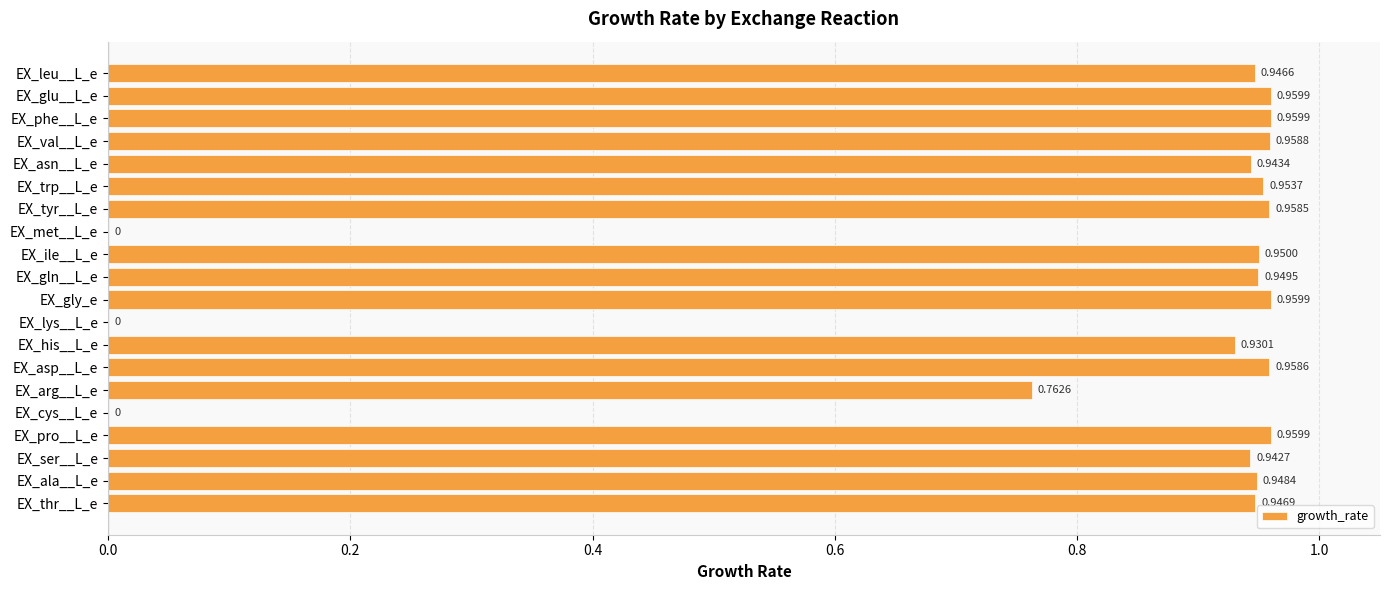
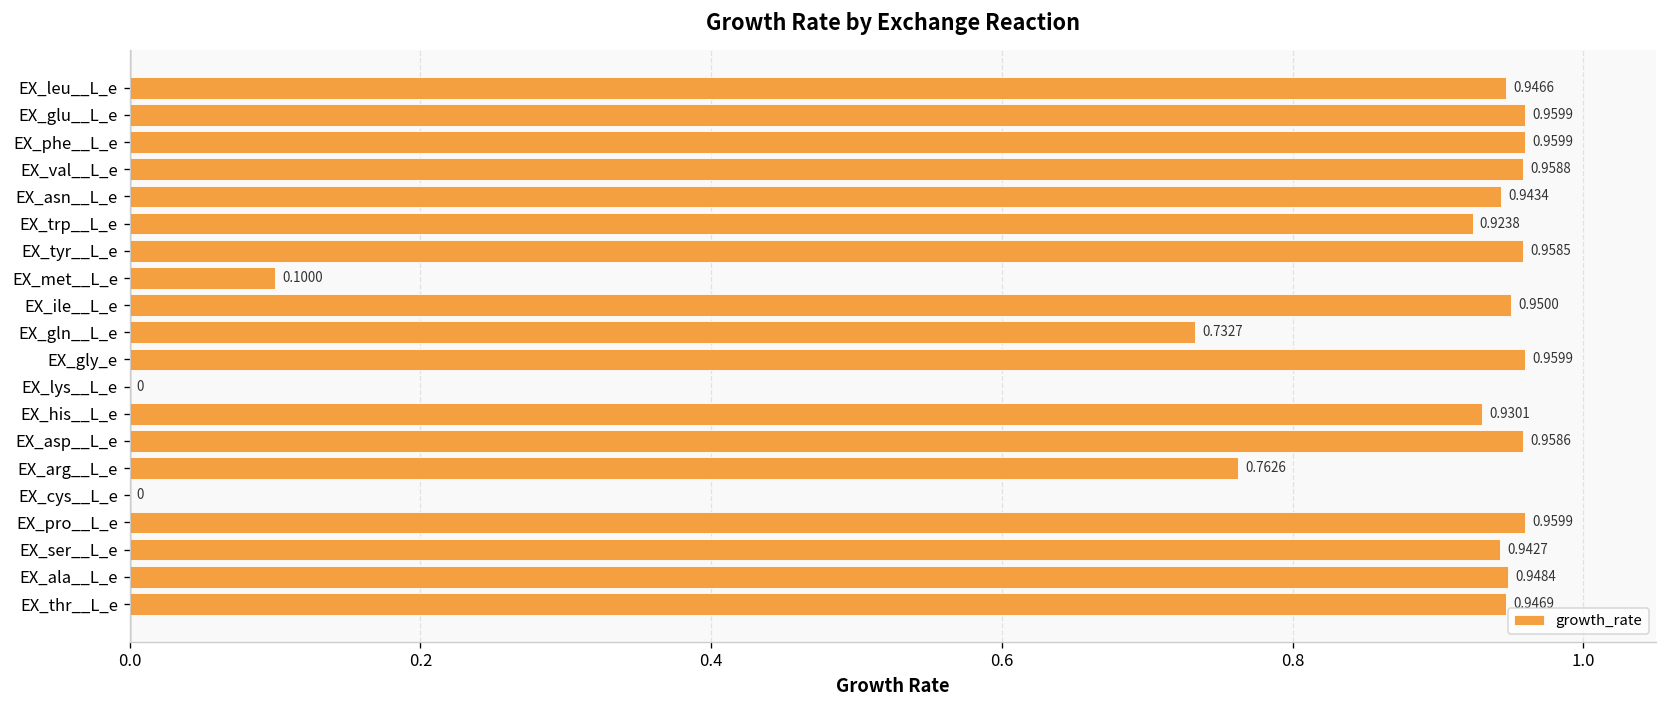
  {
    "EX_leu__L_e": 0.9466,
    "EX_glu__L_e": 0.9599,
    "EX_phe__L_e": 0.9599,
    "EX_val__L_e": 0.9588,
    "EX_asn__L_e": 0.9434,
-   "EX_trp__L_e": 0.9537,
+   "EX_trp__L_e": 0.9238,
    "EX_tyr__L_e": 0.9585,
-   "EX_met__L_e": 0,
+   "EX_met__L_e": 0.1000,
    "EX_ile__L_e": 0.9500,
-   "EX_gln__L_e": 0.9495,
+   "EX_gln__L_e": 0.7327,
    "EX_gly_e": 0.9599,
    "EX_lys__L_e": 0,
    "EX_his__L_e": 0.9301,
    "EX_asp__L_e": 0.9586,
    "EX_arg__L_e": 0.7626,
    "EX_cys__L_e": 0,
    "EX_pro__L_e": 0.9599,
    "EX_ser__L_e": 0.9427,
    "EX_ala__L_e": 0.9484
  }
